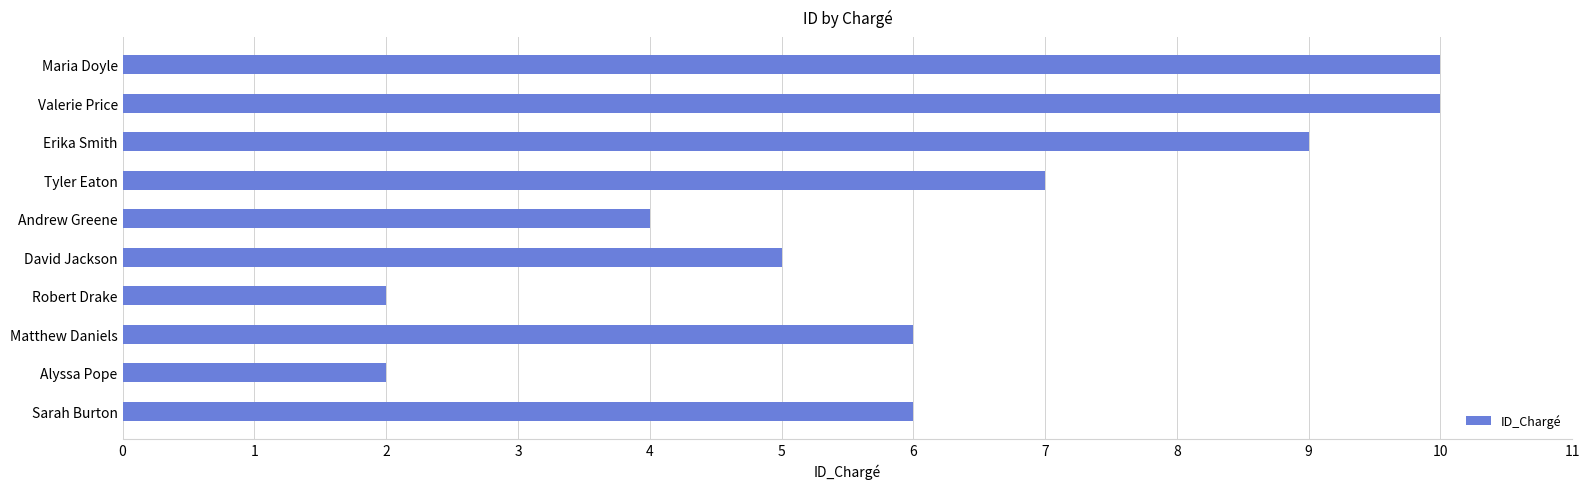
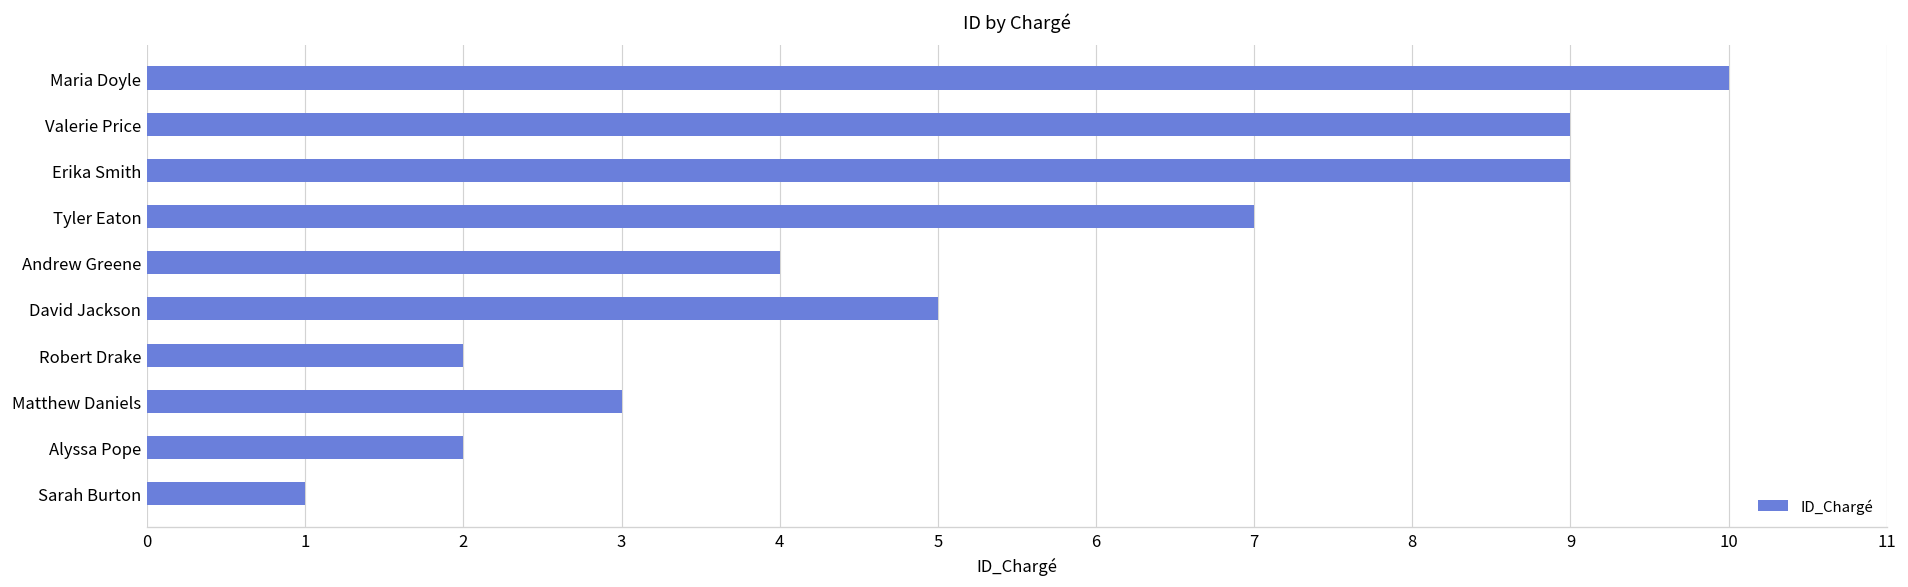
  {
    "Maria Doyle": 10,
-   "Valerie Price": 10,
+   "Valerie Price": 9,
    "Erika Smith": 9,
    "Tyler Eaton": 7,
    "Andrew Greene": 4,
    "David Jackson": 5,
    "Robert Drake": 2,
-   "Matthew Daniels": 6,
+   "Matthew Daniels": 3,
    "Alyssa Pope": 2,
-   "Sarah Burton": 6
+   "Sarah Burton": 1
  }
